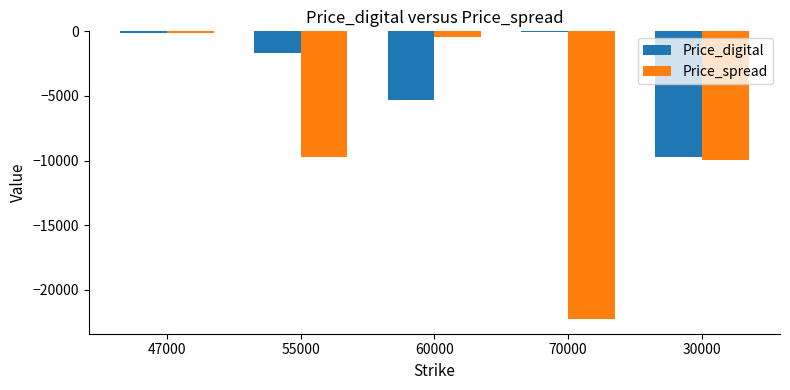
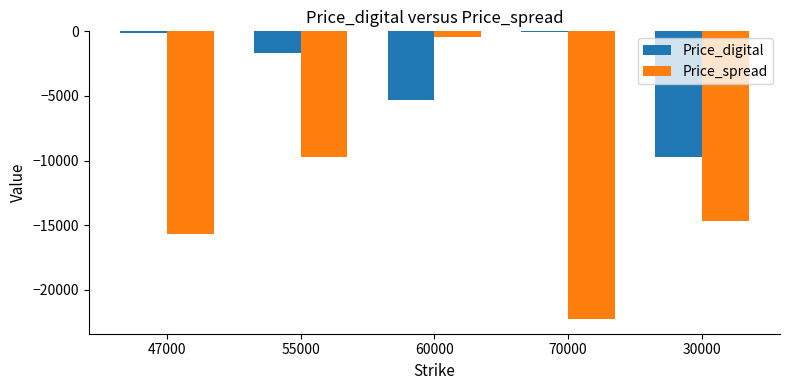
  {
    "Price_digital": {
      "55000": -1700,
      "60000": -5300,
      "30000": -9700
    },
    "Price_spread": {
-     "47000": -100,
+     "47000": -15700,
      "55000": -9700,
      "60000": -400,
      "70000": -22300,
-     "30000": -9900
+     "30000": -14600
    }
  }
